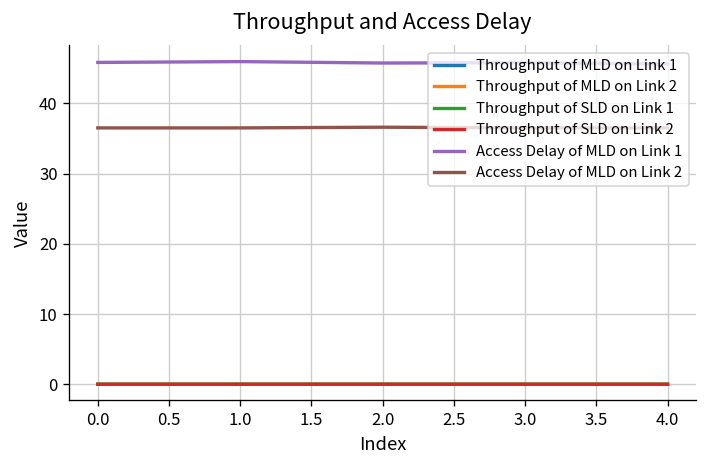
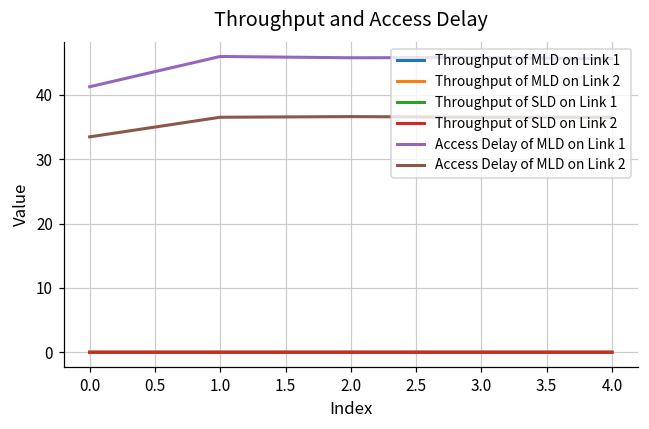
  {
    "Throughput of SLD on Link 2": {
      "0.0": 0,
      "1.0": 0,
      "2.0": 0,
      "3.0": 0,
      "4.0": 0
    },
    "Access Delay of MLD on Link 1": {
-     "0.0": 46,
+     "0.0": 41,
      "1.0": 46,
      "2.0": 46
    },
    "Access Delay of MLD on Link 2": {
-     "0.0": 37,
+     "0.0": 33,
      "1.0": 37,
      "2.0": 37
    }
  }
